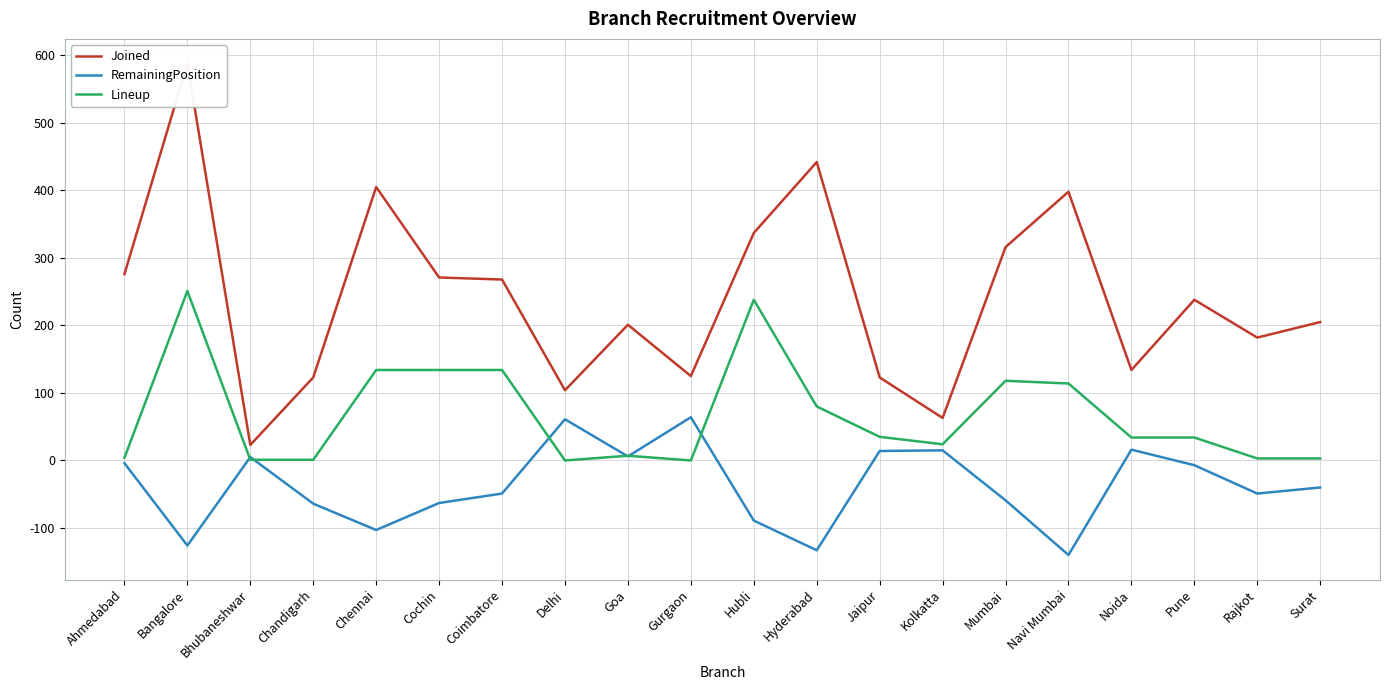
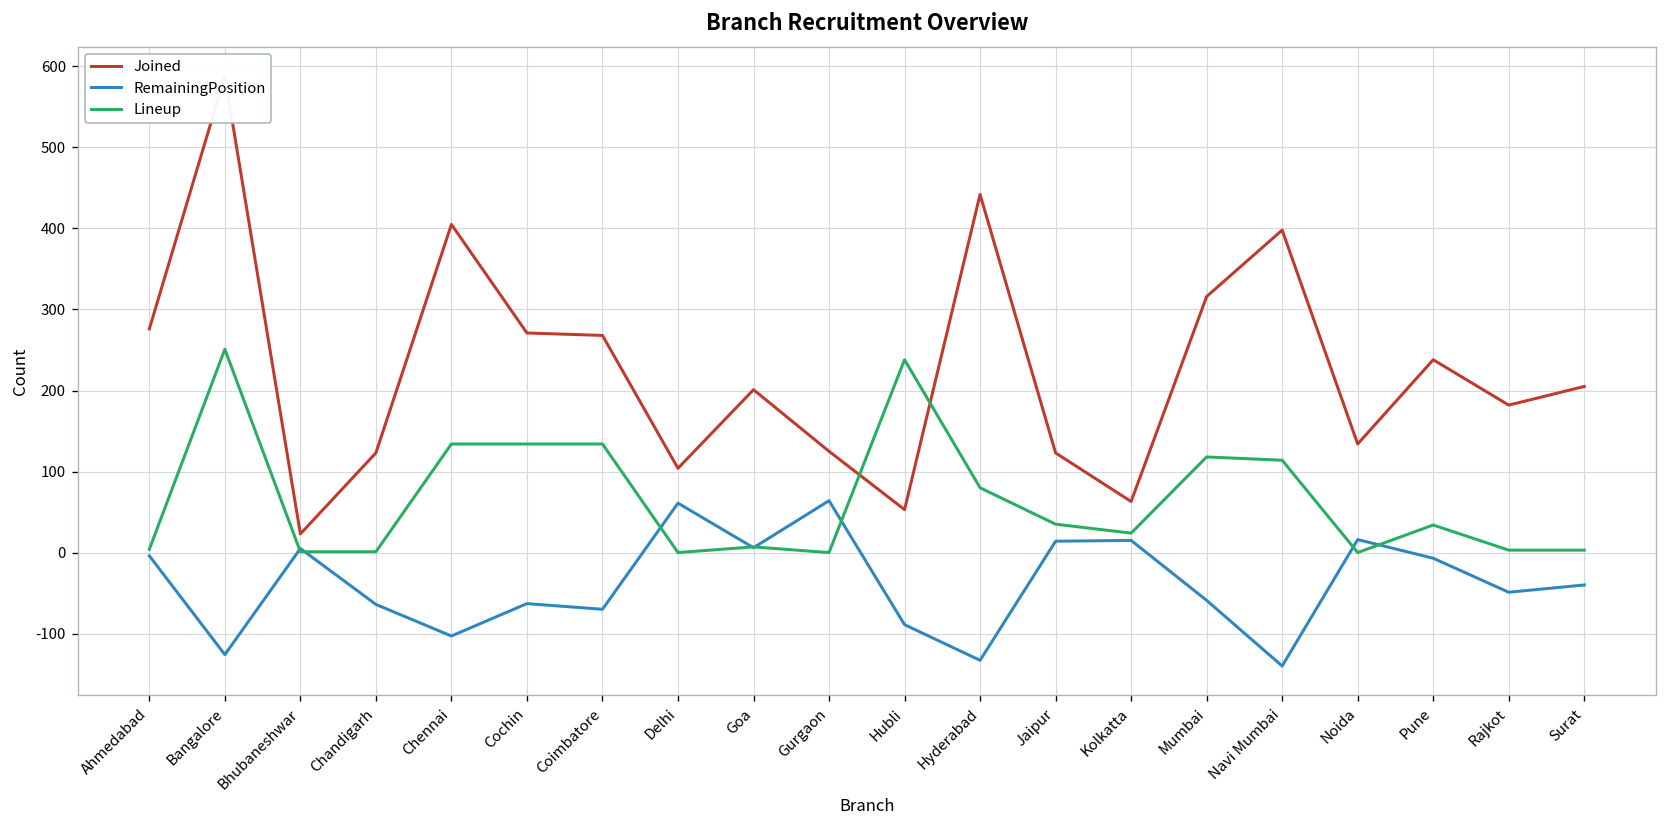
  {
    "Joined": {
      "Ahmedabad": 280,
      "Bhubaneshwar": 20,
      "Chandigarh": 120,
      "Chennai": 410,
      "Cochin": 270,
      "Coimbatore": 270,
      "Delhi": 100,
      "Goa": 200,
      "Gurgaon": 130,
-     "Hubli": 340,
+     "Hubli": 50,
      "Hyderabad": 440,
      "Jaipur": 120,
      "Kolkatta": 60,
      "Mumbai": 320,
      "Navi Mumbai": 400,
      "Noida": 130,
      "Pune": 240,
      "Rajkot": 180,
      "Surat": 210
    },
    "RemainingPosition": {
      "Ahmedabad": 0,
      "Bangalore": -130,
      "Bhubaneshwar": 10,
      "Chandigarh": -60,
      "Chennai": -100,
      "Cochin": -60,
-     "Coimbatore": -50,
+     "Coimbatore": -70,
      "Delhi": 60,
      "Gurgaon": 60,
      "Hubli": -90,
      "Hyderabad": -130,
      "Jaipur": 10,
      "Kolkatta": 20,
      "Mumbai": -60,
      "Navi Mumbai": -140,
      "Noida": 20,
      "Pune": -10,
      "Rajkot": -50,
      "Surat": -40
    },
    "Lineup": {
      "Ahmedabad": 0,
      "Bangalore": 250,
      "Bhubaneshwar": 0,
      "Chandigarh": 0,
      "Chennai": 130,
      "Cochin": 130,
      "Coimbatore": 130,
      "Delhi": 0,
      "Gurgaon": 0,
      "Hubli": 240,
      "Hyderabad": 80,
      "Jaipur": 40,
      "Kolkatta": 20,
      "Mumbai": 120,
      "Navi Mumbai": 110,
-     "Noida": 30,
+     "Noida": 0,
      "Pune": 30,
      "Rajkot": 0,
      "Surat": 0
    }
  }
